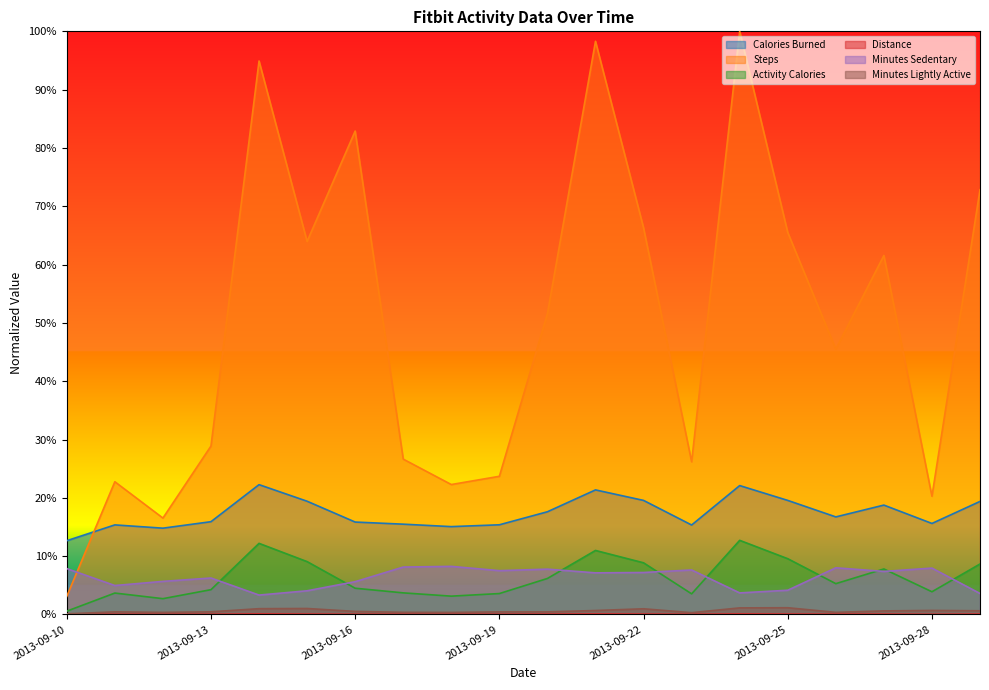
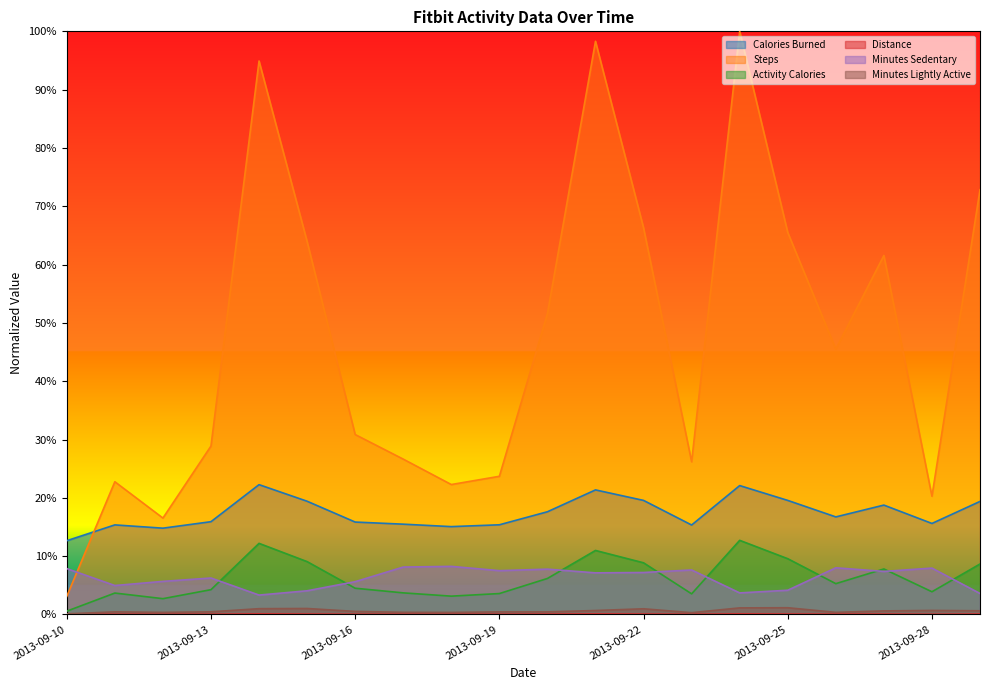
  {
    "Calories Burned": {
      "2013-09-10": "13%",
      "2013-09-13": "16%",
      "2013-09-16": "16%",
      "2013-09-19": "15%",
      "2013-09-22": "20%",
      "2013-09-25": "20%",
      "2013-09-28": "16%"
    },
    "Steps": {
      "2013-09-10": "3%",
      "2013-09-13": "29%",
-     "2013-09-16": "83%",
+     "2013-09-16": "31%",
      "2013-09-19": "24%",
      "2013-09-22": "66%",
      "2013-09-25": "66%",
      "2013-09-28": "20%"
    },
    "Activity Calories": {
      "2013-09-10": "1%",
      "2013-09-13": "4%",
      "2013-09-16": "4%",
      "2013-09-19": "4%",
      "2013-09-22": "9%",
      "2013-09-25": "10%",
      "2013-09-28": "4%"
    },
    "Distance": {
      "2013-09-16": "0%",
      "2013-09-22": "0%",
      "2013-09-25": "0%",
      "2013-09-28": "0%"
    },
    "Minutes Sedentary": {
      "2013-09-10": "8%",
      "2013-09-13": "6%",
      "2013-09-16": "6%",
      "2013-09-19": "8%",
      "2013-09-22": "7%",
      "2013-09-25": "4%",
      "2013-09-28": "8%"
    },
    "Minutes Lightly Active": {
      "2013-09-16": "1%",
      "2013-09-22": "1%",
      "2013-09-25": "1%",
      "2013-09-28": "1%"
    }
  }
